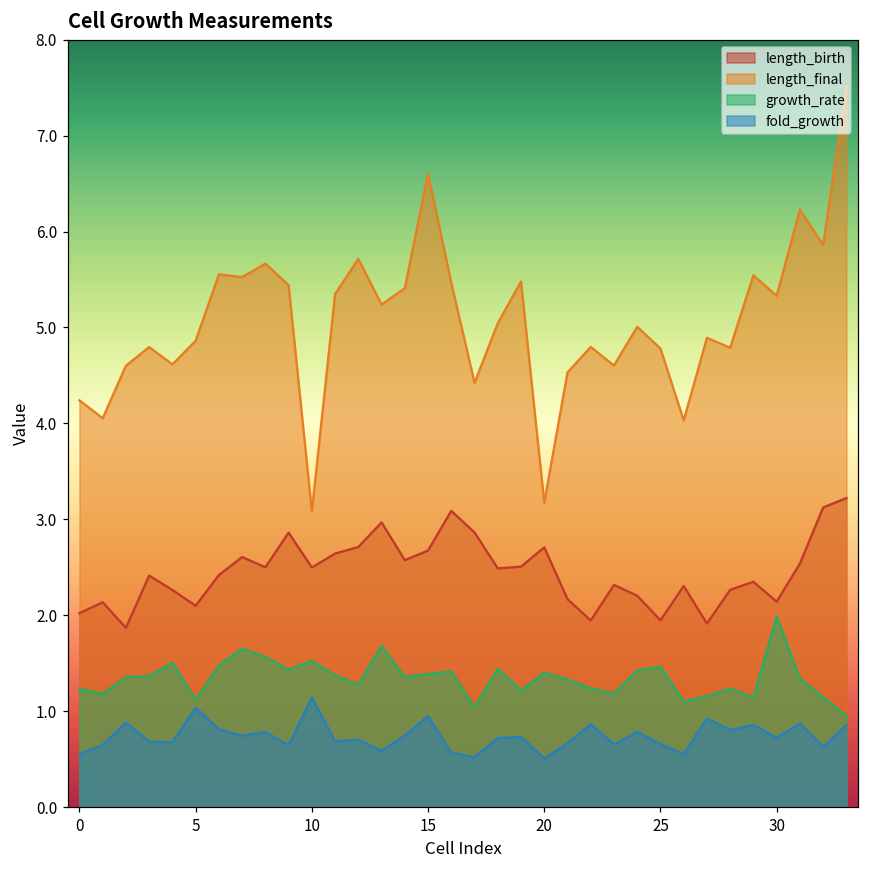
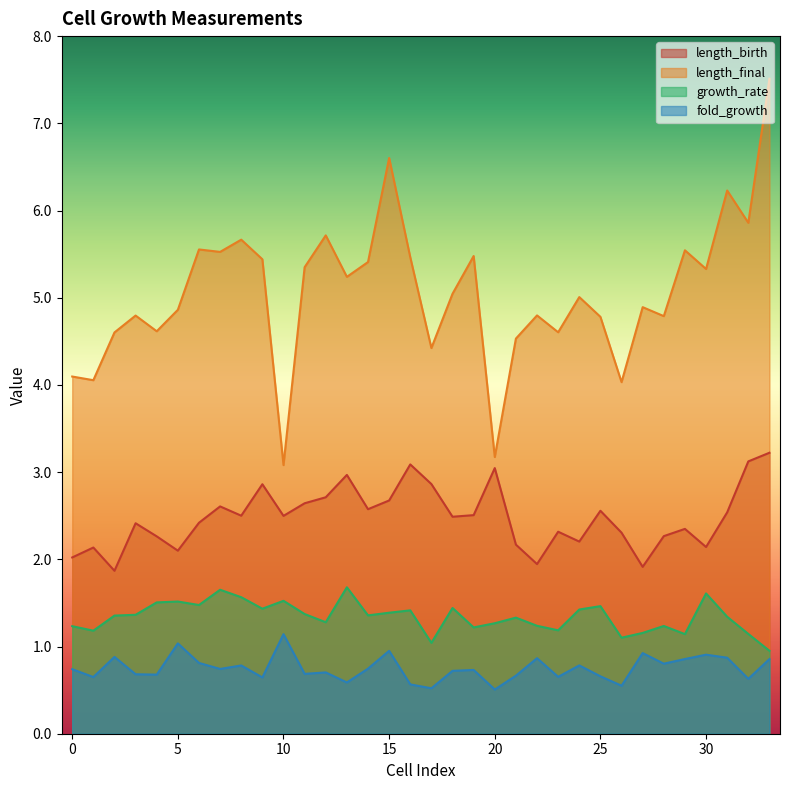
  {
    "length_birth": {
      "0": 2.0,
      "5": 2.1,
      "10": 2.5,
      "15": 2.7,
-     "20": 2.7,
-     "25": 1.9,
+     "20": 3.0,
+     "25": 2.6,
      "30": 2.1
    },
    "length_final": {
-     "0": 4.2,
+     "0": 4.1,
      "5": 4.9,
      "10": 3.1,
      "15": 6.6,
      "20": 3.2,
      "25": 4.8,
      "30": 5.3
    },
    "growth_rate": {
      "0": 1.2,
-     "5": 1.1,
+     "5": 1.5,
      "10": 1.5,
      "15": 1.4,
-     "20": 1.4,
+     "20": 1.3,
      "25": 1.5,
-     "30": 2.0
+     "30": 1.6
    },
    "fold_growth": {
-     "0": 0.6,
+     "0": 0.7,
      "5": 1.0,
      "10": 1.1,
      "15": 1.0,
      "20": 0.5,
      "25": 0.7,
-     "30": 0.7
+     "30": 0.9
    }
  }
